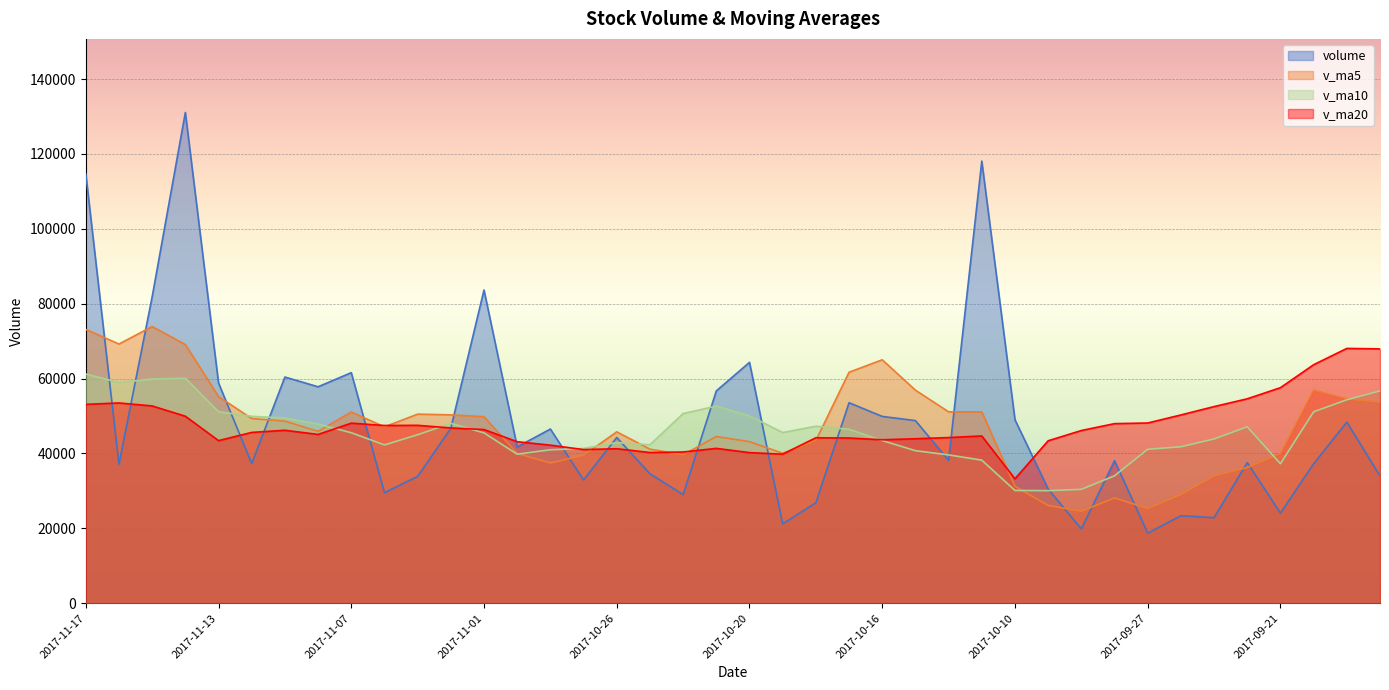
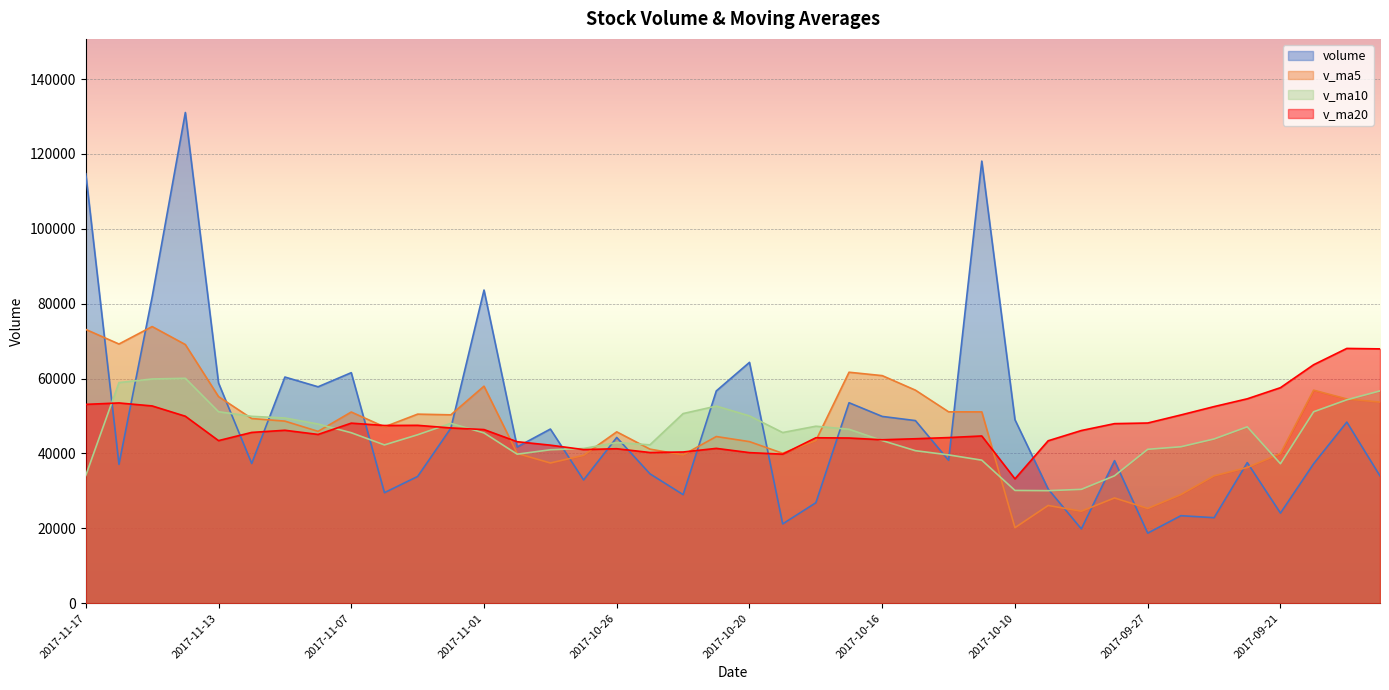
  {
    "volume": {
      "2017-11-17": 115000,
      "2017-11-13": 59000,
      "2017-11-07": 62000,
      "2017-11-01": 84000,
      "2017-10-26": 44000,
      "2017-10-20": 64000,
      "2017-10-16": 50000,
      "2017-10-10": 49000,
      "2017-09-27": 19000,
      "2017-09-21": 24000
    },
    "v_ma5": {
      "2017-11-17": 73000,
      "2017-11-13": 55000,
      "2017-11-07": 51000,
-     "2017-11-01": 50000,
+     "2017-11-01": 58000,
      "2017-10-26": 46000,
      "2017-10-20": 43000,
-     "2017-10-16": 65000,
-     "2017-10-10": 31000,
+     "2017-10-16": 61000,
+     "2017-10-10": 20000,
      "2017-09-27": 25000,
      "2017-09-21": 40000
    },
    "v_ma10": {
-     "2017-11-17": 61000,
+     "2017-11-17": 34000,
      "2017-11-13": 51000,
      "2017-11-07": 46000,
      "2017-11-01": 45000,
      "2017-10-26": 43000,
      "2017-10-20": 50000,
      "2017-10-10": 30000,
      "2017-09-27": 41000,
      "2017-09-21": 37000
    },
    "v_ma20": {
      "2017-11-17": 53000,
      "2017-11-13": 43000,
      "2017-11-07": 48000,
      "2017-11-01": 46000,
      "2017-10-26": 41000,
      "2017-10-20": 40000,
      "2017-10-10": 33000,
      "2017-09-27": 48000,
      "2017-09-21": 58000
    }
  }
